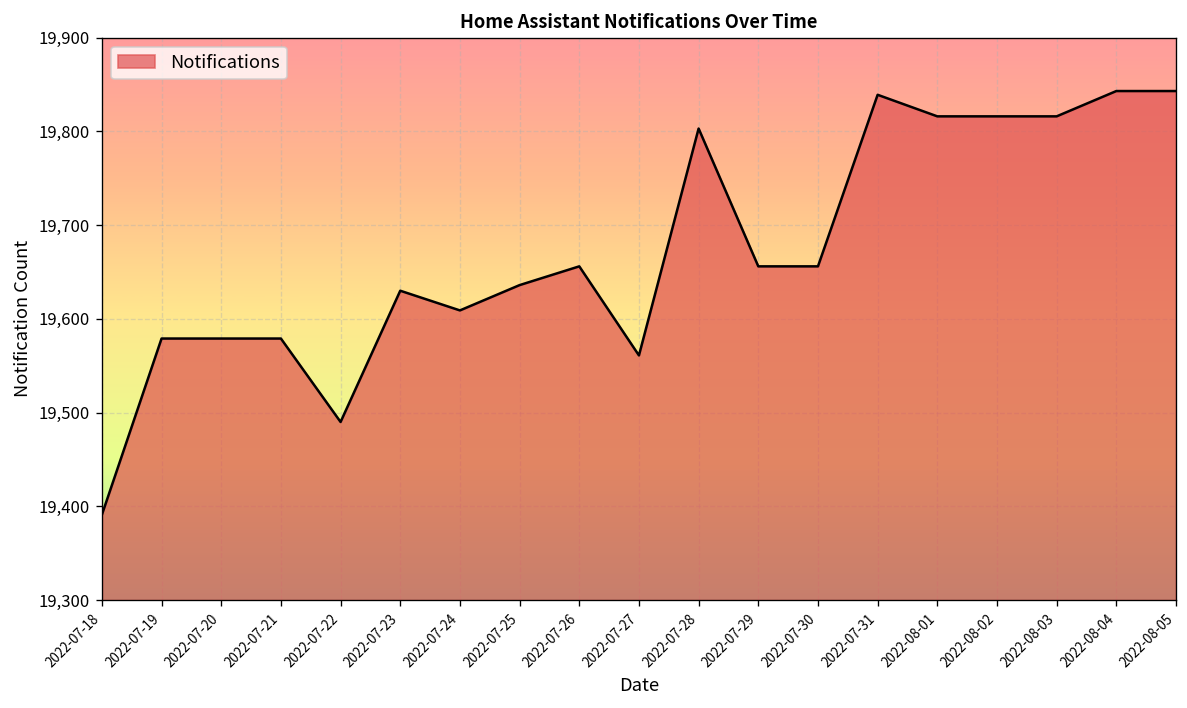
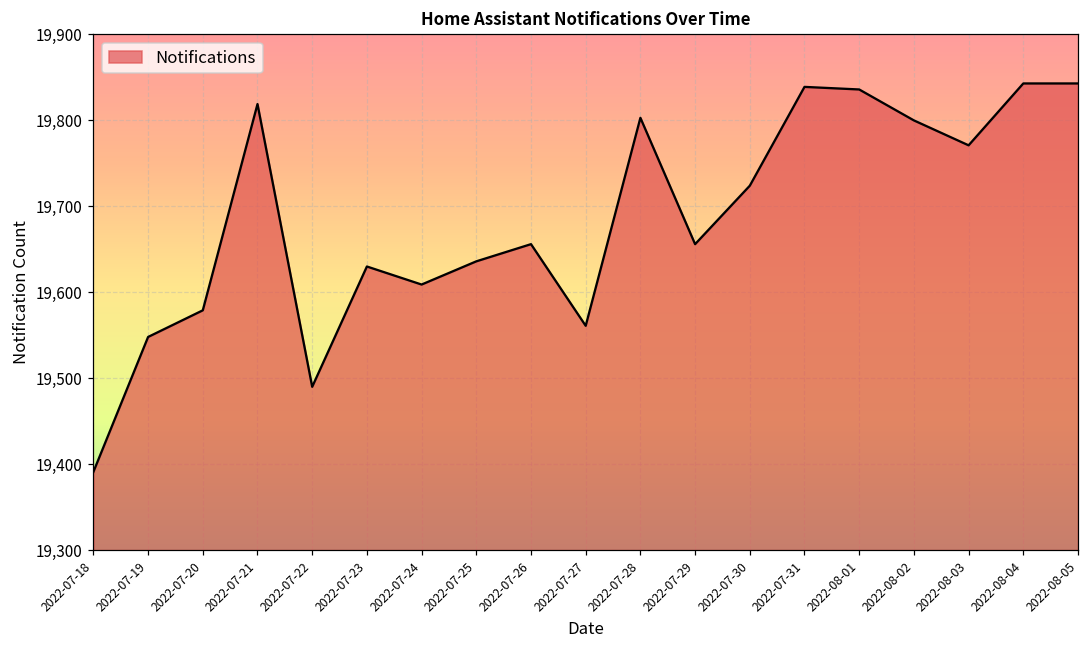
  {
    "2022-07-18": "19,390",
-   "2022-07-19": "19,580",
+   "2022-07-19": "19,550",
    "2022-07-20": "19,580",
-   "2022-07-21": "19,580",
+   "2022-07-21": "19,820",
    "2022-07-22": "19,490",
    "2022-07-23": "19,630",
    "2022-07-24": "19,610",
    "2022-07-25": "19,640",
    "2022-07-26": "19,660",
    "2022-07-27": "19,560",
    "2022-07-28": "19,800",
    "2022-07-29": "19,660",
-   "2022-07-30": "19,660",
+   "2022-07-30": "19,720",
    "2022-07-31": "19,840",
-   "2022-08-01": "19,820",
-   "2022-08-02": "19,820",
-   "2022-08-03": "19,820",
+   "2022-08-01": "19,840",
+   "2022-08-02": "19,800",
+   "2022-08-03": "19,770",
    "2022-08-04": "19,840",
    "2022-08-05": "19,840"
  }
